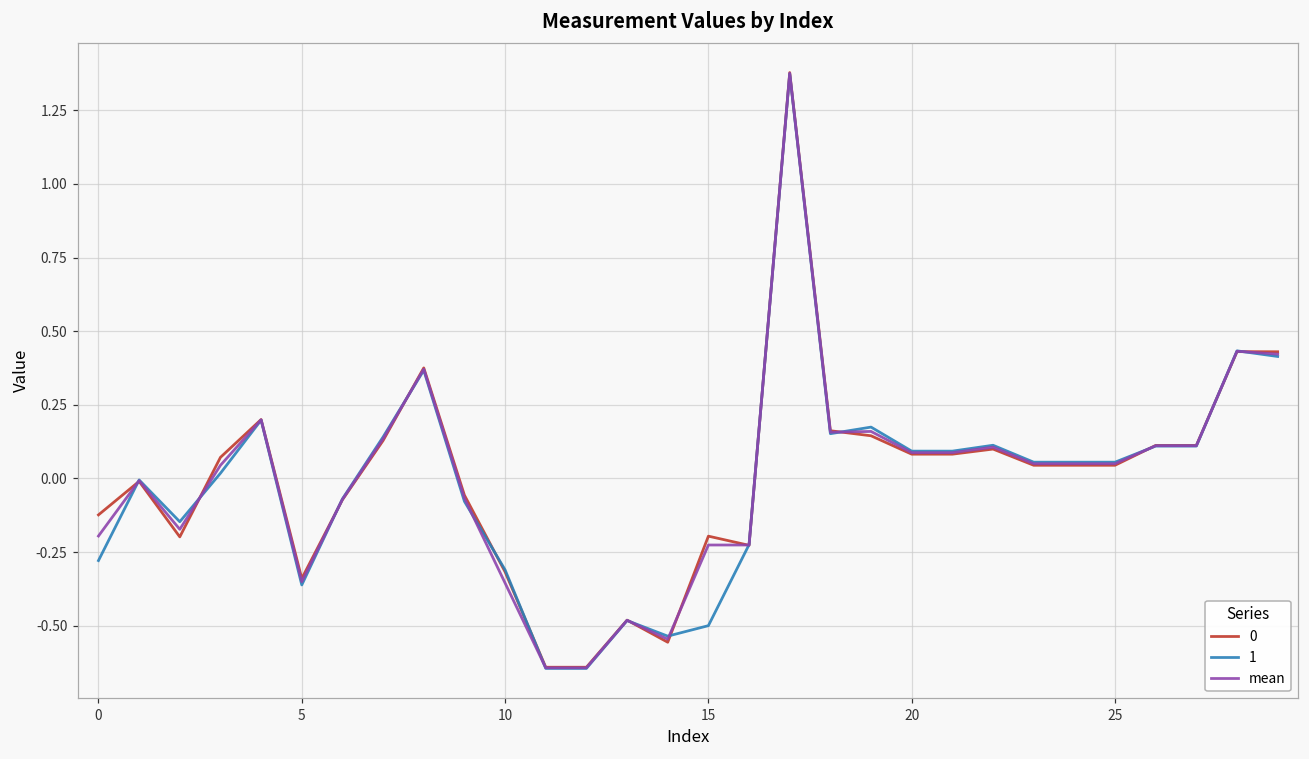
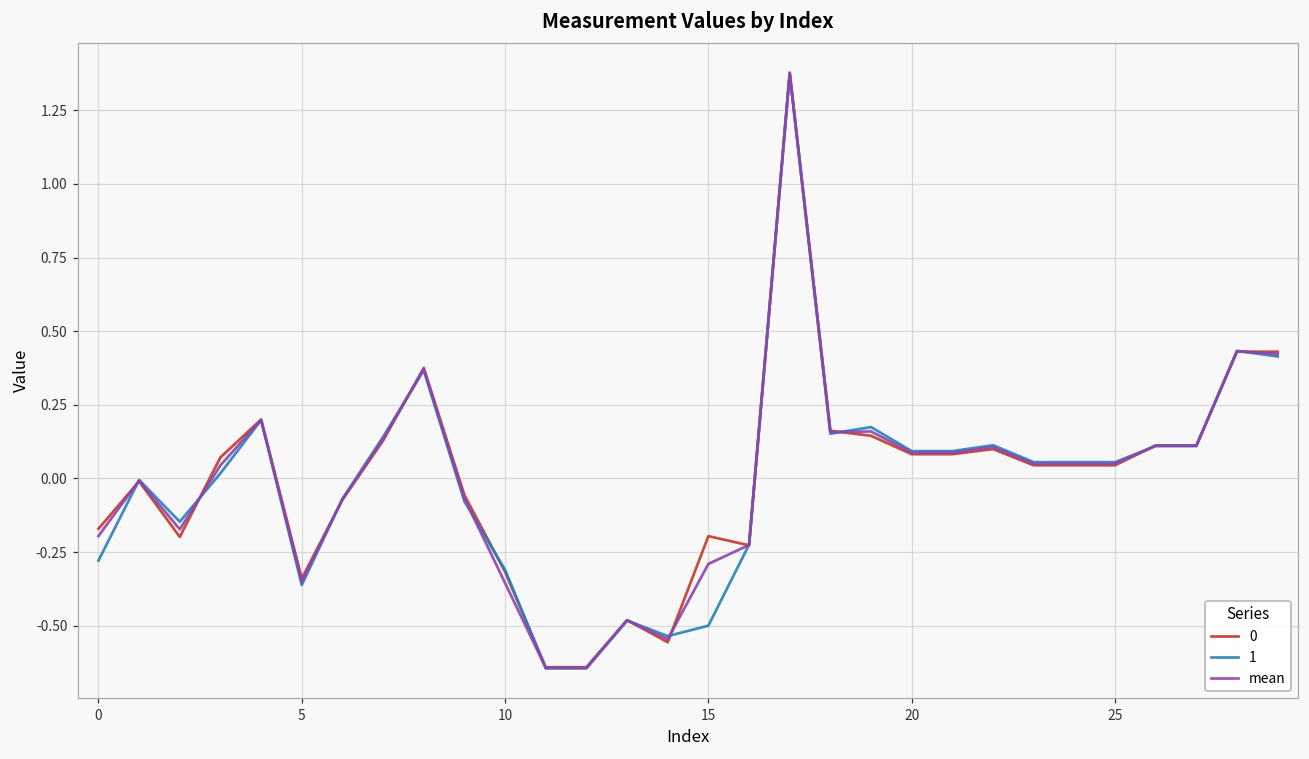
  {
    "0": {
-     "0": -0.12,
+     "0": -0.17,
      "5": -0.34,
      "15": -0.20
    },
    "1": {
      "0": -0.28,
      "5": -0.36,
      "15": -0.50
    },
    "mean": {
      "0": -0.20,
      "5": -0.35,
      "10": -0.36,
-     "15": -0.23
+     "15": -0.29
    }
  }
